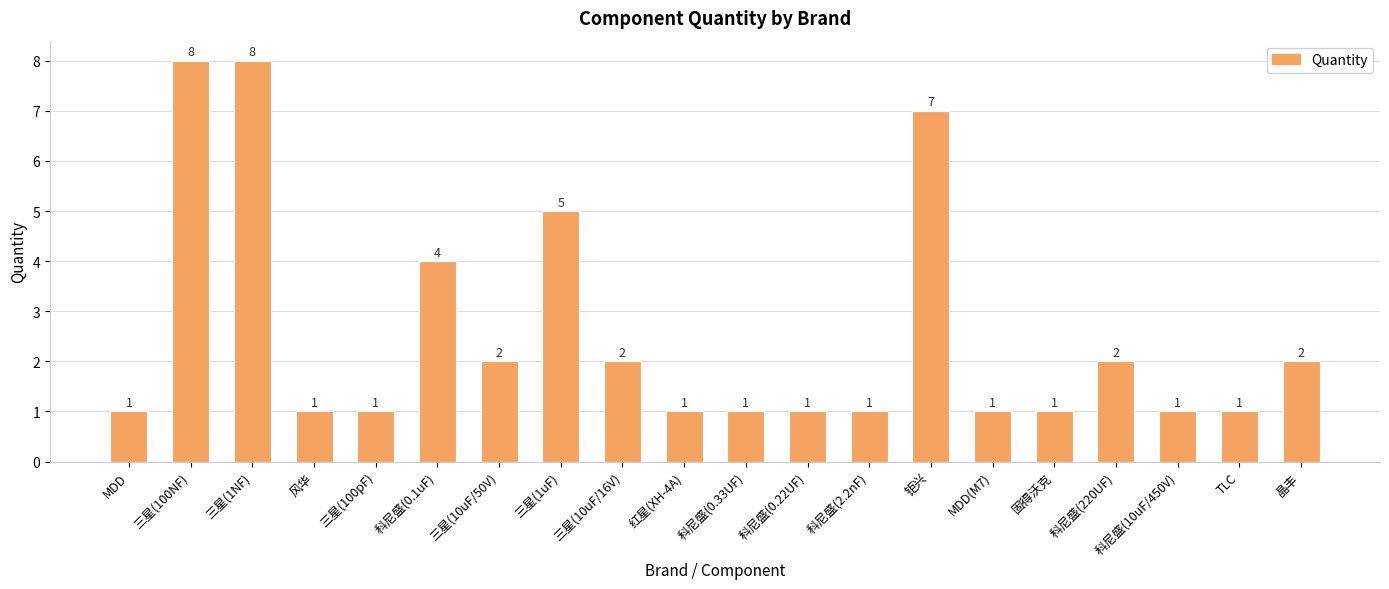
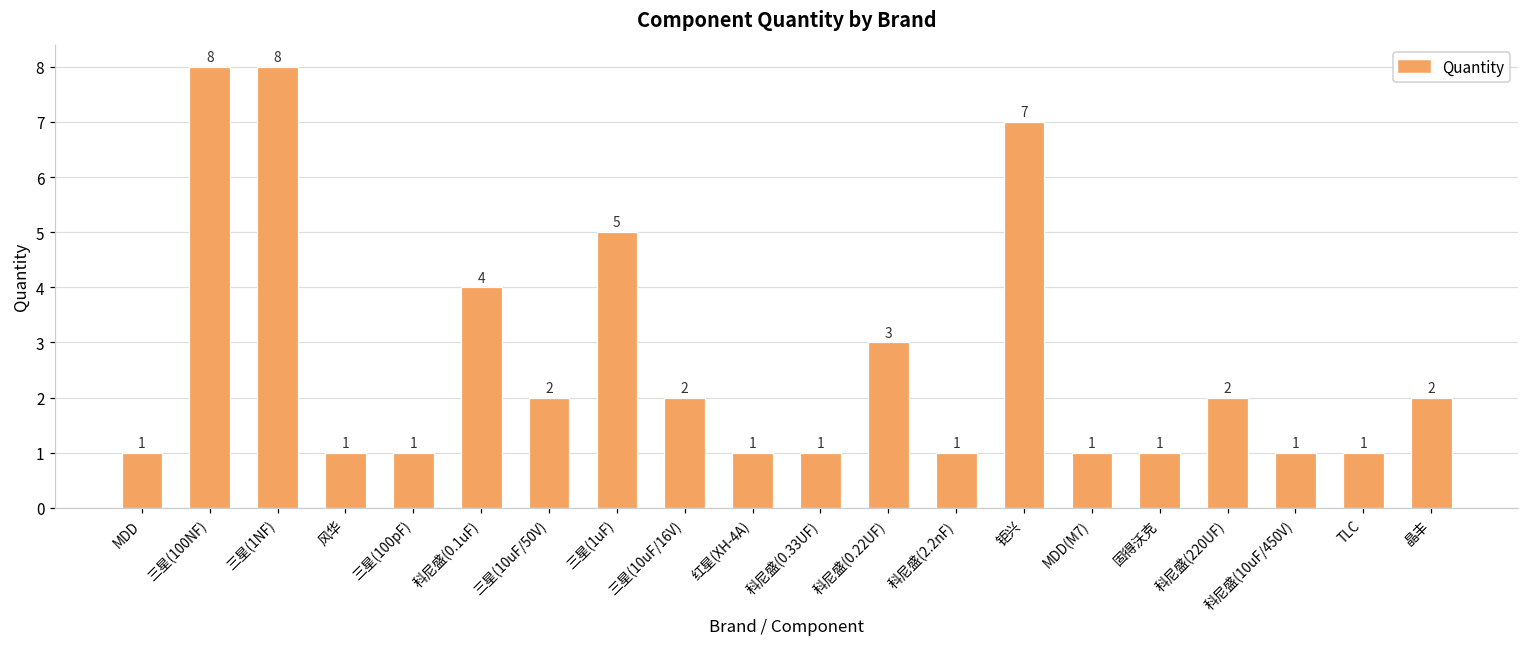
  {
    "MDD": 1,
    "三星(100NF)": 8,
    "三星(1NF)": 8,
    "风华": 1,
    "三星(100pF)": 1,
    "科尼盛(0.1uF)": 4,
    "三星(10uF/50V)": 2,
    "三星(1uF)": 5,
    "三星(10uF/16V)": 2,
    "红星(XH-4A)": 1,
    "科尼盛(0.33UF)": 1,
-   "科尼盛(0.22UF)": 1,
+   "科尼盛(0.22UF)": 3,
    "科尼盛(2.2nF)": 1,
    "钜兴": 7,
    "MDD(M7)": 1,
    "固得沃克": 1,
    "科尼盛(220UF)": 2,
    "科尼盛(10uF/450V)": 1,
    "TLC": 1,
    "晶丰": 2
  }
